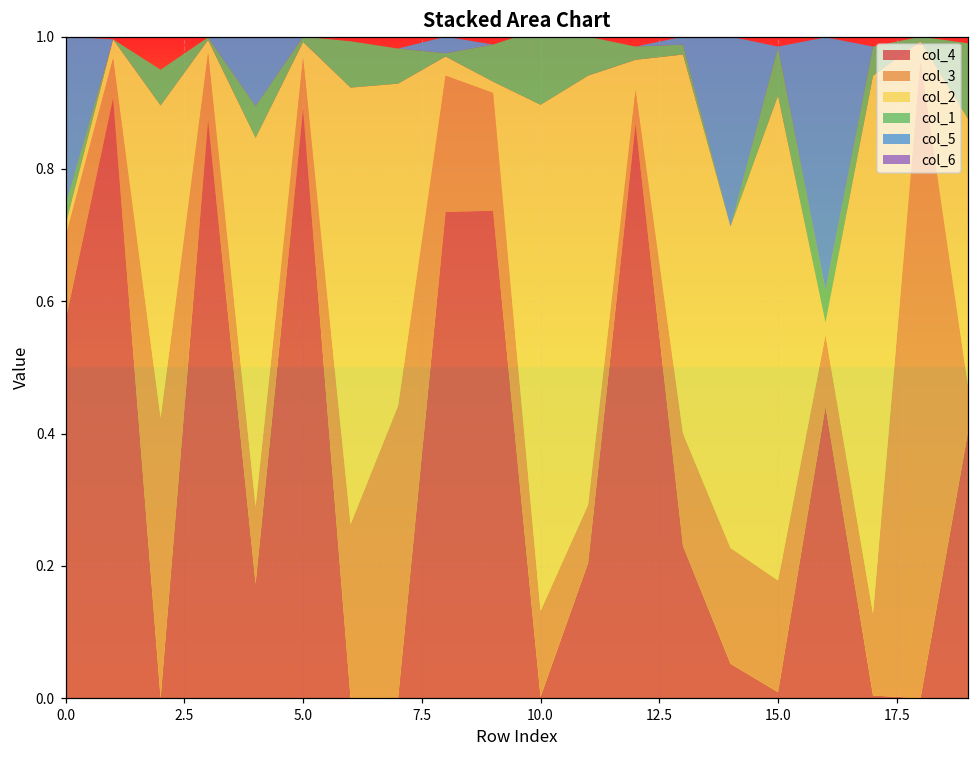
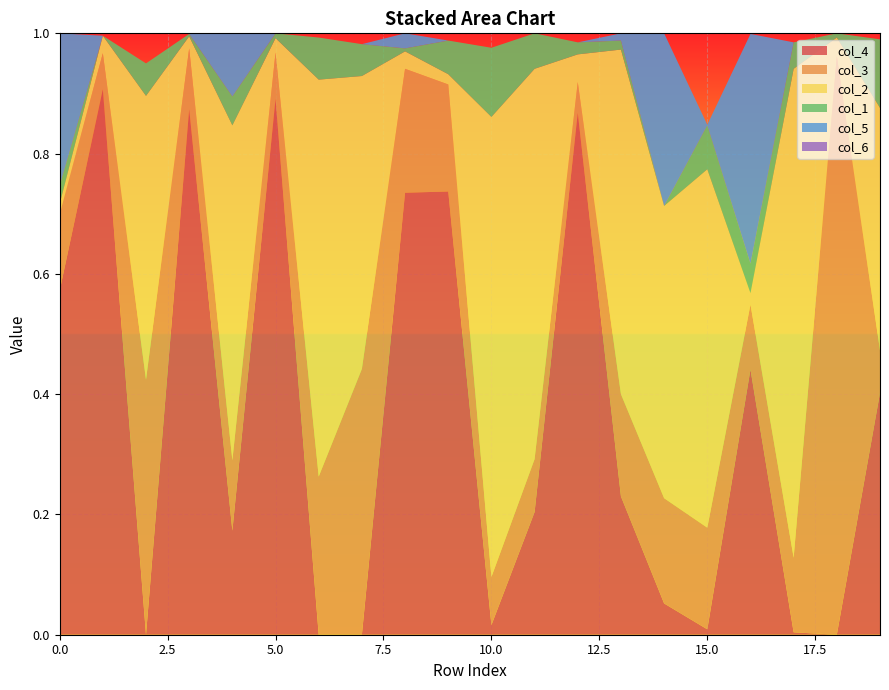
  {
    "col_4": {
      "0.0": 0.57,
      "5.0": 0.89,
-     "10.0": 0.00,
+     "10.0": 0.02,
      "15.0": 0.01
    },
    "col_3": {
      "0.0": 0.13,
      "5.0": 0.08,
-     "10.0": 0.13,
+     "10.0": 0.08,
      "15.0": 0.17
    },
    "col_2": {
      "0.0": 0.02,
      "5.0": 0.02,
      "10.0": 0.77,
-     "15.0": 0.73
+     "15.0": 0.60
    },
    "col_1": {
      "0.0": 0.03
    }
  }
